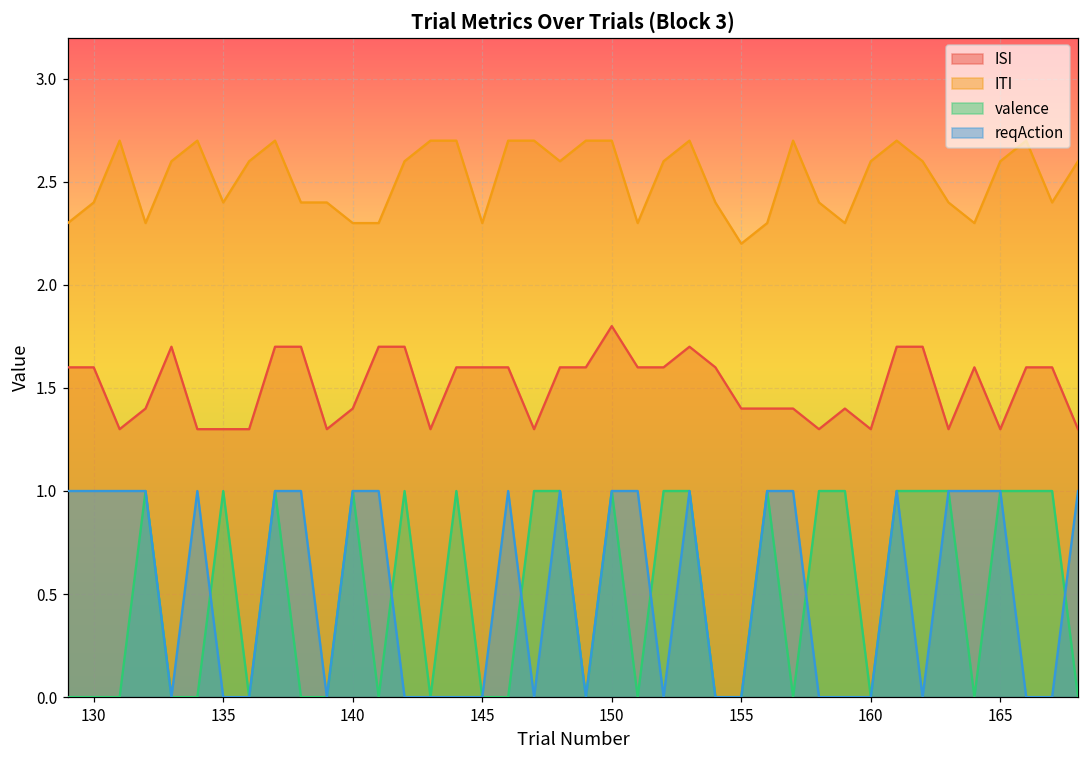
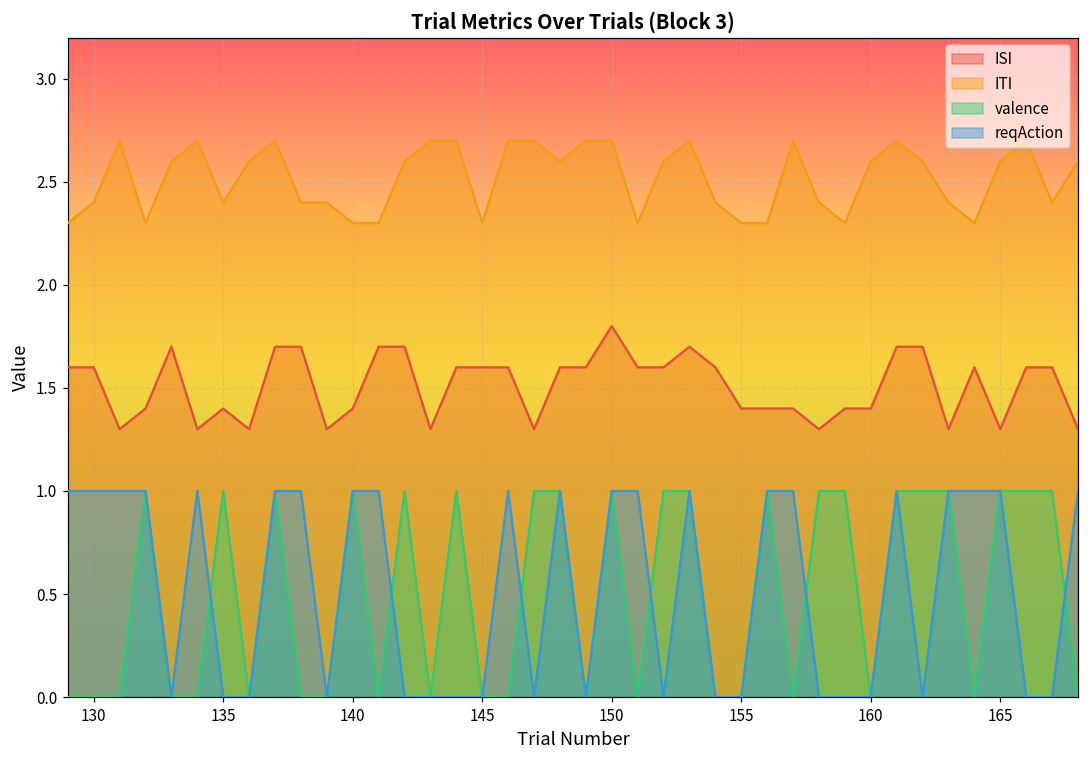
  {
    "ISI": {
      "130": 1.6,
-     "135": 1.3,
+     "135": 1.4,
      "140": 1.4,
      "145": 1.6,
      "150": 1.8,
      "155": 1.4,
-     "160": 1.3,
+     "160": 1.4,
      "165": 1.3
    },
    "ITI": {
      "130": 2.4,
      "135": 2.4,
      "140": 2.3,
      "145": 2.3,
      "150": 2.7,
-     "155": 2.2,
+     "155": 2.3,
      "160": 2.6,
      "165": 2.6
    },
    "valence": {
      "130": 0.0,
      "135": 1.0
    },
    "reqAction": {
      "130": 1.0,
      "135": 0.0
    }
  }
